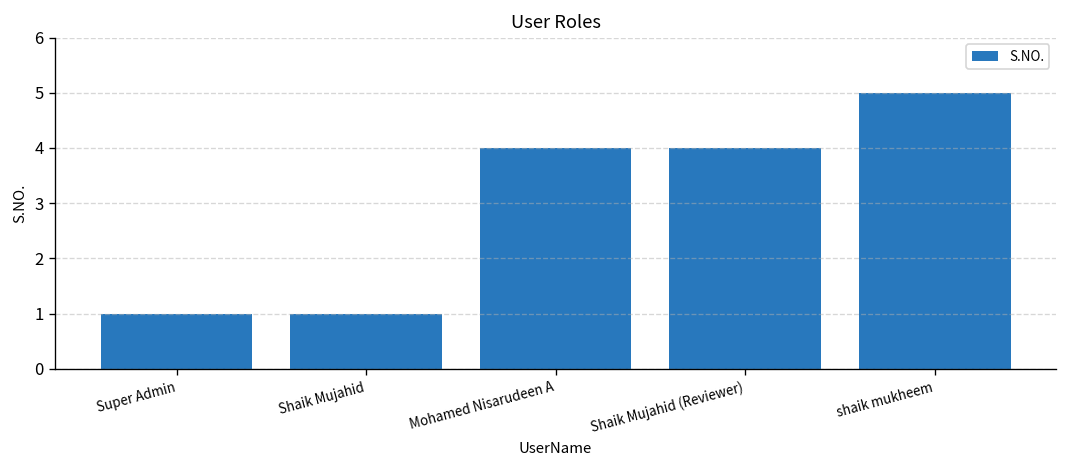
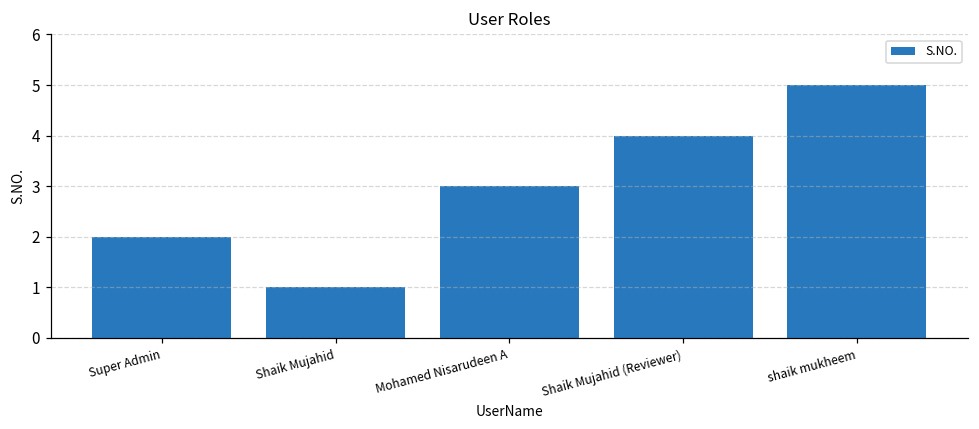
  {
-   "Super Admin": 1,
+   "Super Admin": 2,
    "Shaik Mujahid": 1,
-   "Mohamed Nisarudeen A": 4,
+   "Mohamed Nisarudeen A": 3,
    "Shaik Mujahid (Reviewer)": 4,
    "shaik mukheem": 5
  }
